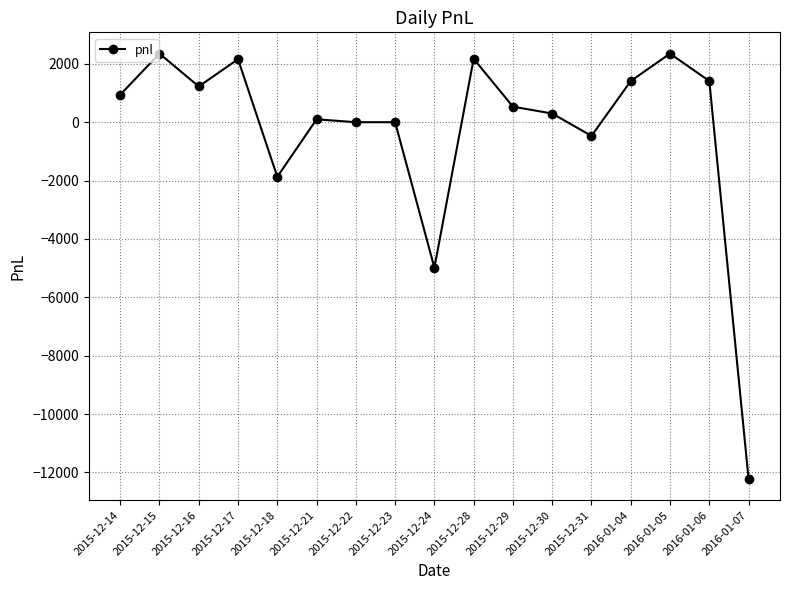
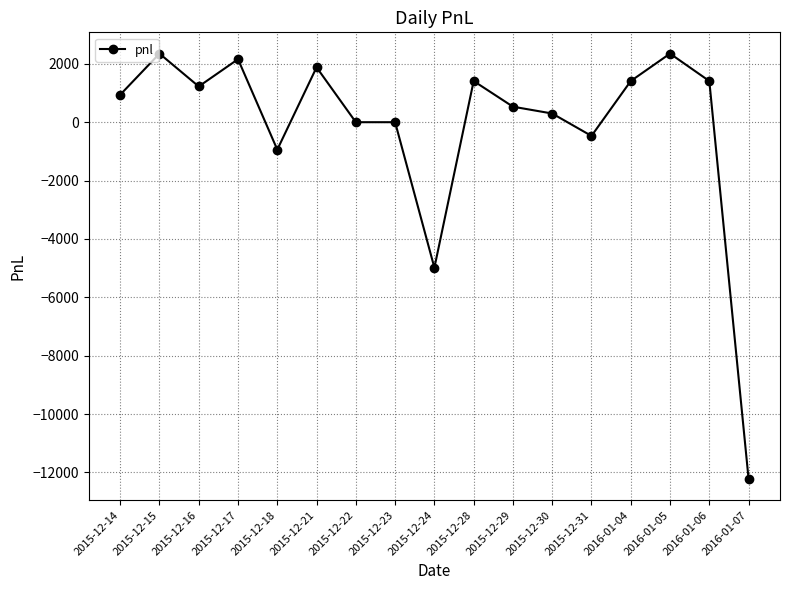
  {
    "2015-12-14": 900,
    "2015-12-15": 2400,
    "2015-12-16": 1200,
    "2015-12-17": 2200,
-   "2015-12-18": -1900,
-   "2015-12-21": 100,
+   "2015-12-18": -900,
+   "2015-12-21": 1900,
    "2015-12-22": 0,
    "2015-12-23": 0,
    "2015-12-24": -5000,
-   "2015-12-28": 2200,
+   "2015-12-28": 1400,
    "2015-12-29": 500,
    "2015-12-30": 300,
    "2015-12-31": -500,
    "2016-01-04": 1400,
    "2016-01-05": 2400,
    "2016-01-06": 1400,
    "2016-01-07": -12200
  }
